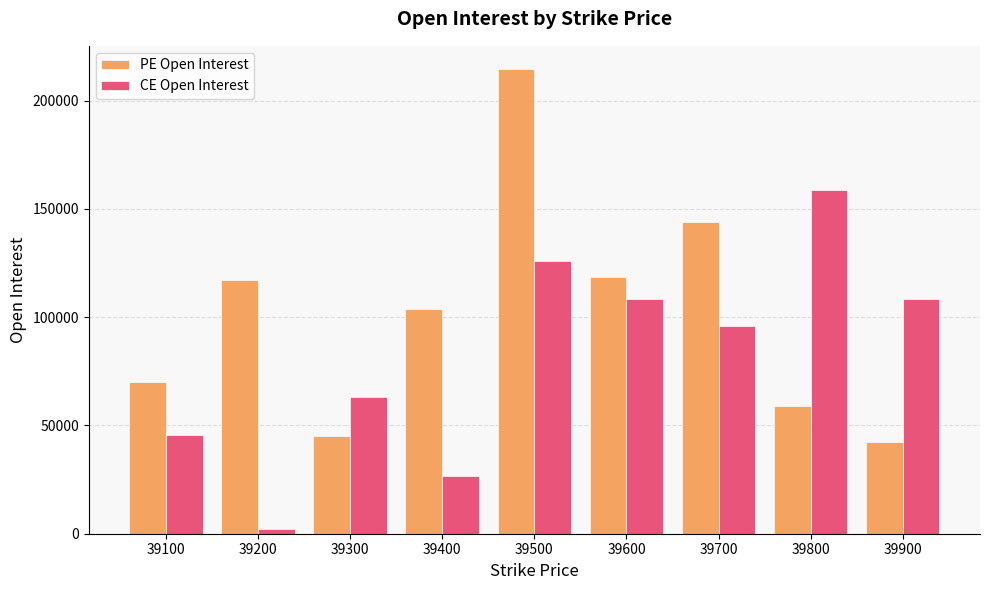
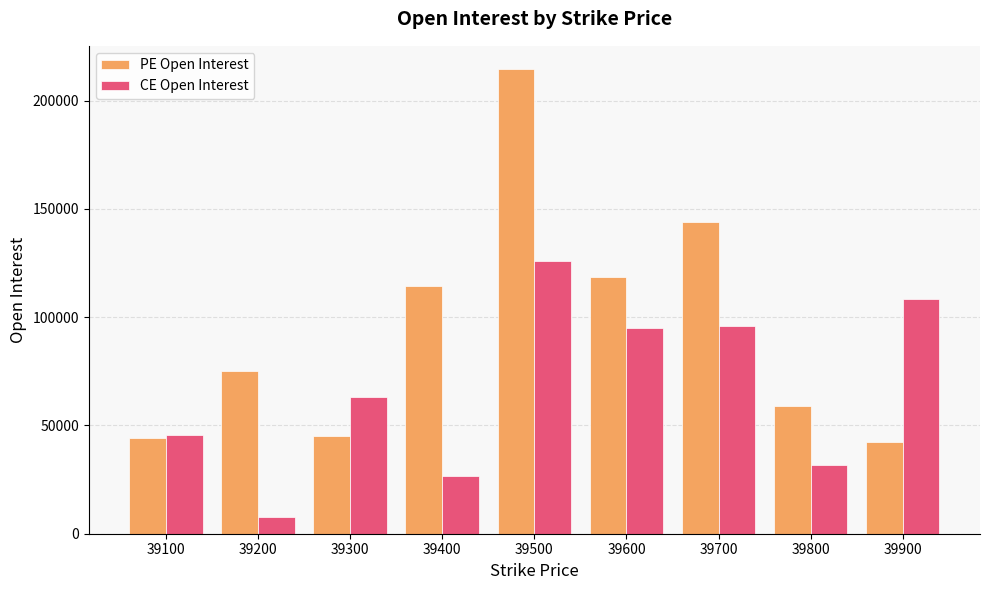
  {
    "PE Open Interest": {
-     "39100": 70000,
-     "39200": 117000,
+     "39100": 44000,
+     "39200": 75000,
      "39300": 45000,
-     "39400": 104000,
+     "39400": 114000,
      "39500": 215000,
      "39600": 119000,
      "39700": 144000,
      "39800": 59000,
      "39900": 42000
    },
    "CE Open Interest": {
      "39100": 46000,
-     "39200": 2000,
+     "39200": 8000,
      "39300": 63000,
      "39400": 27000,
      "39500": 126000,
-     "39600": 108000,
+     "39600": 95000,
      "39700": 96000,
-     "39800": 159000,
+     "39800": 32000,
      "39900": 108000
    }
  }
